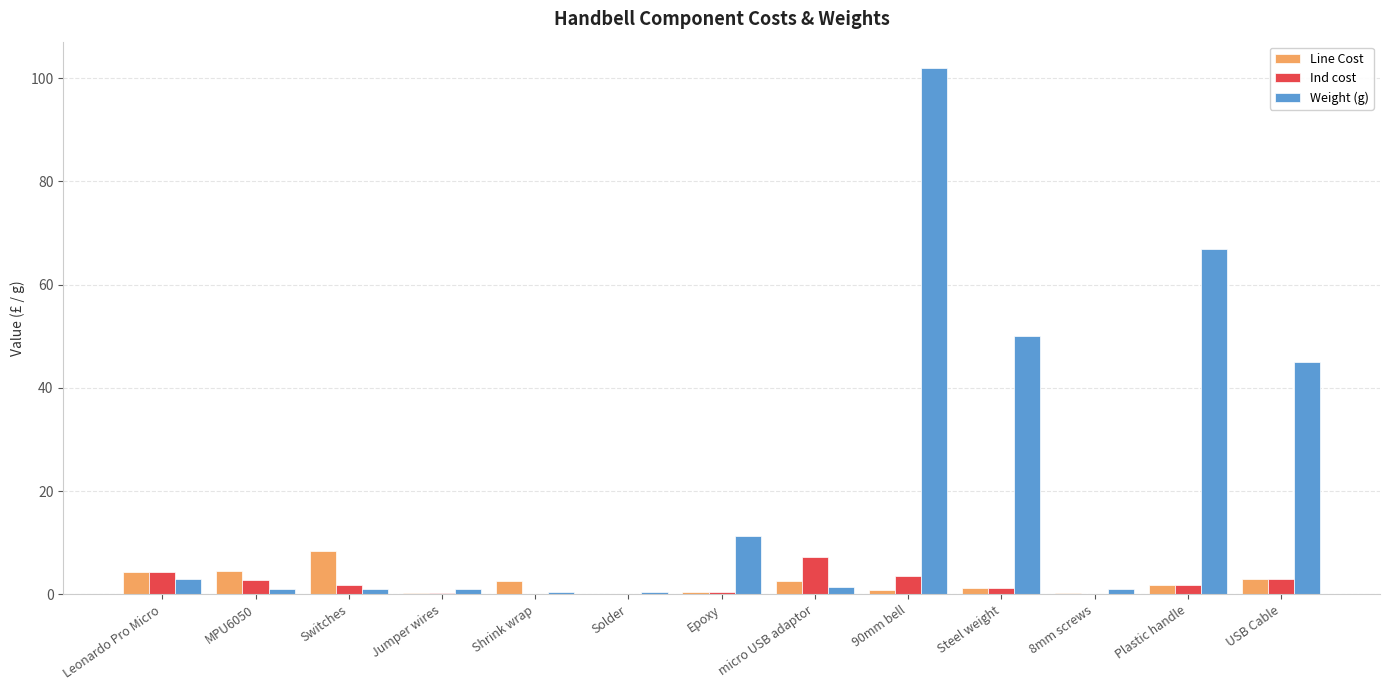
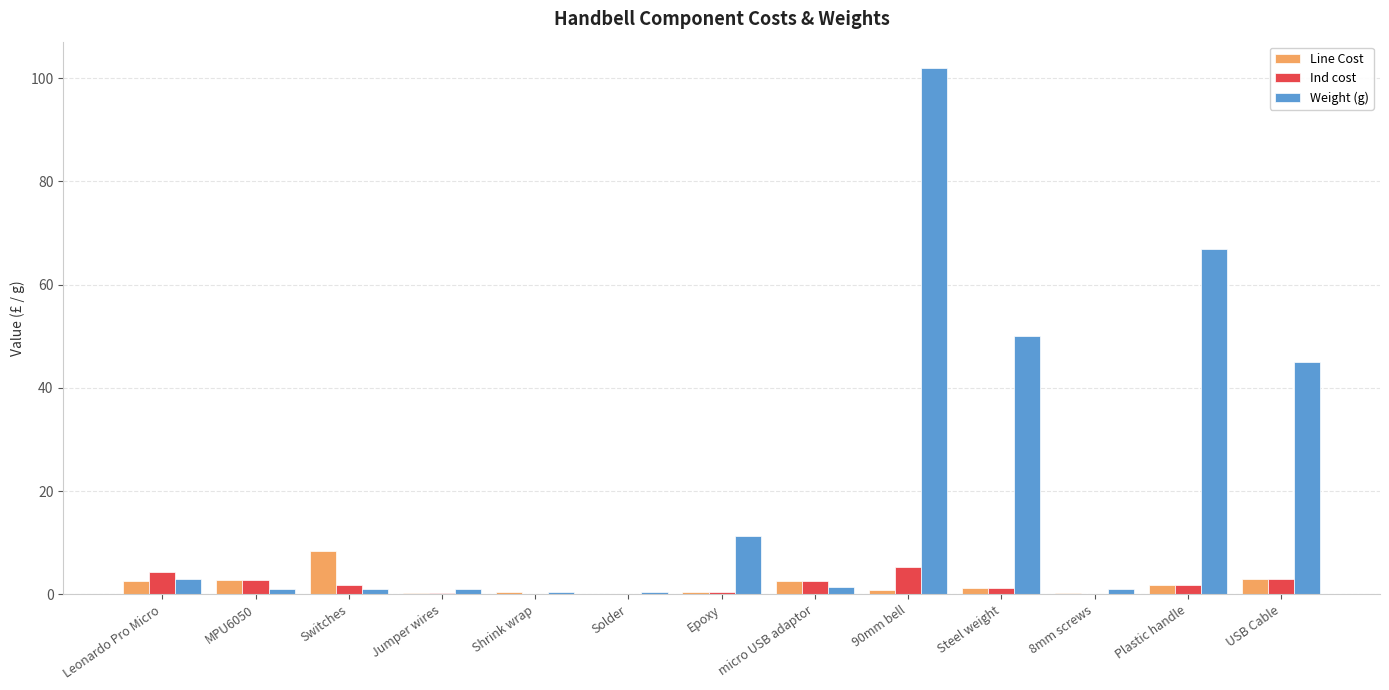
  {
    "Line Cost": {
-     "Leonardo Pro Micro": 4,
-     "MPU6050": 5,
+     "Leonardo Pro Micro": 3,
+     "MPU6050": 3,
      "Switches": 8,
-     "Shrink wrap": 3,
+     "Shrink wrap": 0,
      "Epoxy": 1,
      "micro USB adaptor": 2,
      "90mm bell": 1,
      "Steel weight": 1,
      "Plastic handle": 2,
      "USB Cable": 3
    },
    "Ind cost": {
      "Leonardo Pro Micro": 4,
      "MPU6050": 3,
      "Switches": 2,
      "Epoxy": 1,
-     "micro USB adaptor": 7,
-     "90mm bell": 4,
+     "micro USB adaptor": 2,
+     "90mm bell": 5,
      "Steel weight": 1,
      "Plastic handle": 2,
      "USB Cable": 3
    },
    "Weight (g)": {
      "Leonardo Pro Micro": 3,
      "MPU6050": 1,
      "Switches": 1,
      "Jumper wires": 1,
      "Shrink wrap": 1,
      "Solder": 1,
      "Epoxy": 11,
      "micro USB adaptor": 2,
      "90mm bell": 102,
      "Steel weight": 50,
      "8mm screws": 1,
      "Plastic handle": 67,
      "USB Cable": 45
    }
  }
